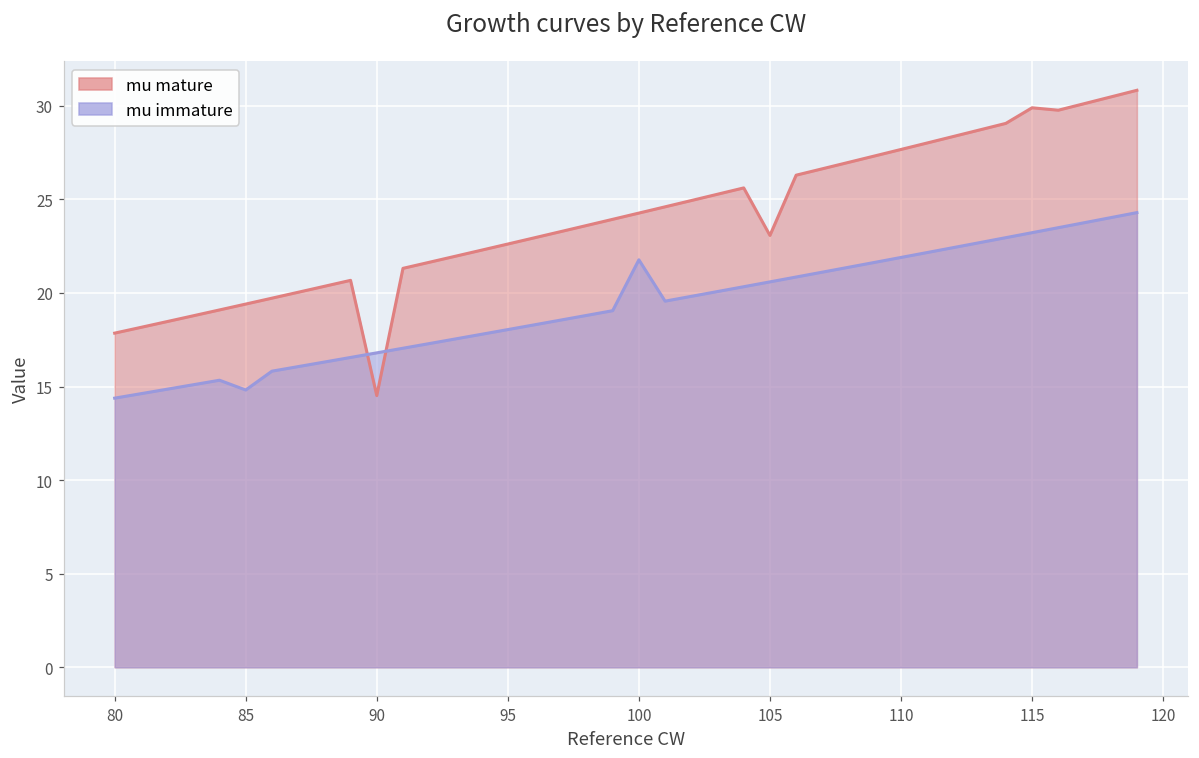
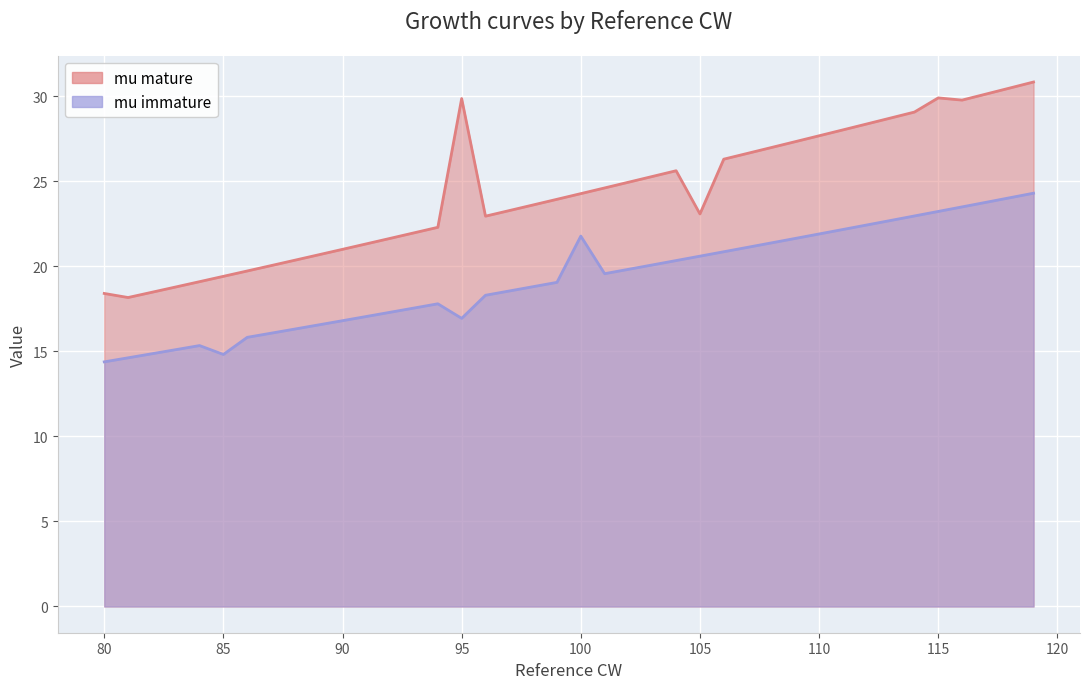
  {
    "mu mature": {
-     "80": 17.9,
+     "80": 18.4,
      "85": 19.4,
-     "90": 14.5,
-     "95": 22.6,
+     "90": 21.0,
+     "95": 29.9,
      "100": 24.3,
      "105": 23.1,
      "110": 27.7,
      "115": 29.9
    },
    "mu immature": {
      "80": 14.4,
      "85": 14.8,
      "90": 16.8,
-     "95": 18.0,
+     "95": 16.9,
      "100": 21.8,
      "105": 20.6,
      "110": 21.9,
      "115": 23.2
    }
  }
